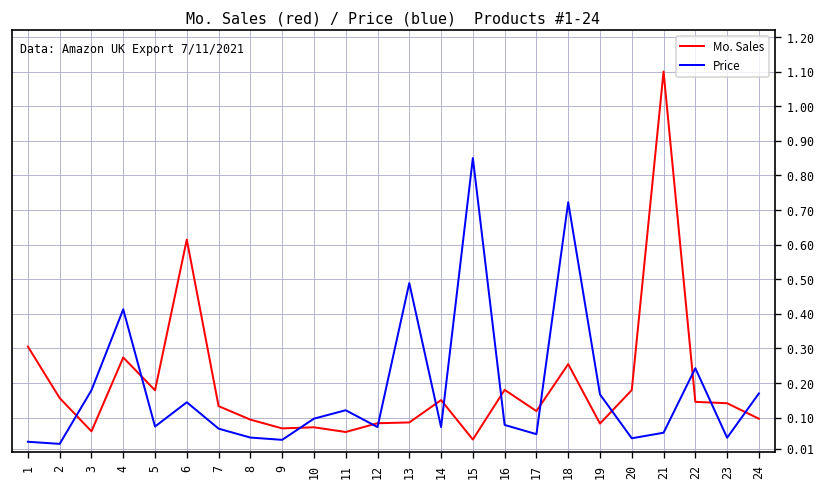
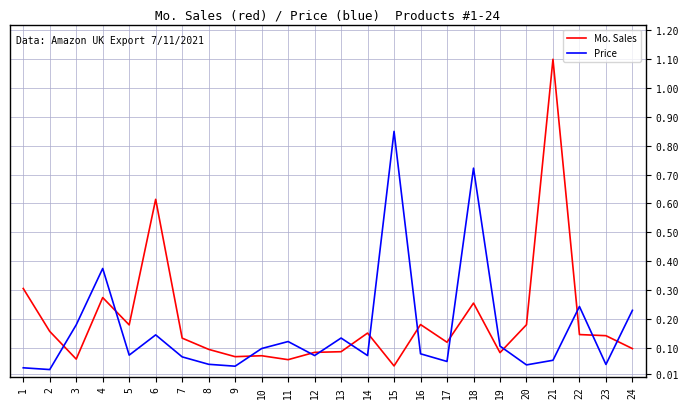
  {
    "Mo. Sales": {
      "1": 0.31,
      "2": 0.16,
      "3": 0.06,
      "4": 0.27,
      "5": 0.18,
      "6": 0.61,
      "7": 0.13,
      "8": 0.09,
      "9": 0.07,
      "10": 0.07,
      "11": 0.06,
      "12": 0.08,
      "13": 0.09,
      "14": 0.15,
      "15": 0.04,
      "16": 0.18,
      "17": 0.12,
      "18": 0.25,
      "19": 0.08,
      "20": 0.18,
      "21": 1.10,
      "22": 0.15,
      "23": 0.14,
      "24": 0.10
    },
    "Price": {
      "1": 0.03,
      "2": 0.02,
      "3": 0.18,
-     "4": 0.41,
+     "4": 0.37,
      "5": 0.07,
      "6": 0.14,
      "7": 0.07,
      "8": 0.04,
      "9": 0.04,
      "10": 0.10,
      "11": 0.12,
      "12": 0.07,
-     "13": 0.49,
+     "13": 0.13,
      "14": 0.07,
      "15": 0.85,
      "16": 0.08,
      "17": 0.05,
      "18": 0.72,
-     "19": 0.17,
+     "19": 0.11,
      "20": 0.04,
      "21": 0.06,
      "22": 0.24,
      "23": 0.04,
-     "24": 0.17
+     "24": 0.23
    }
  }
